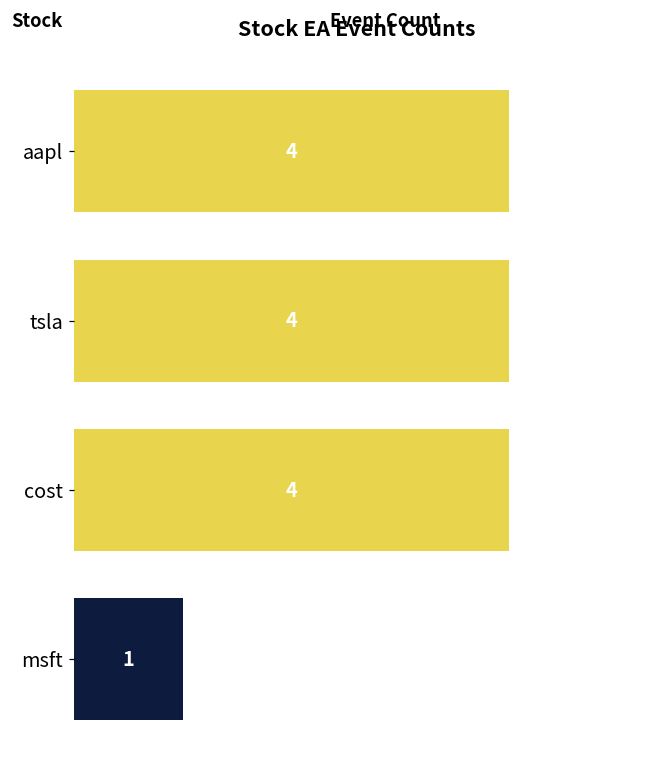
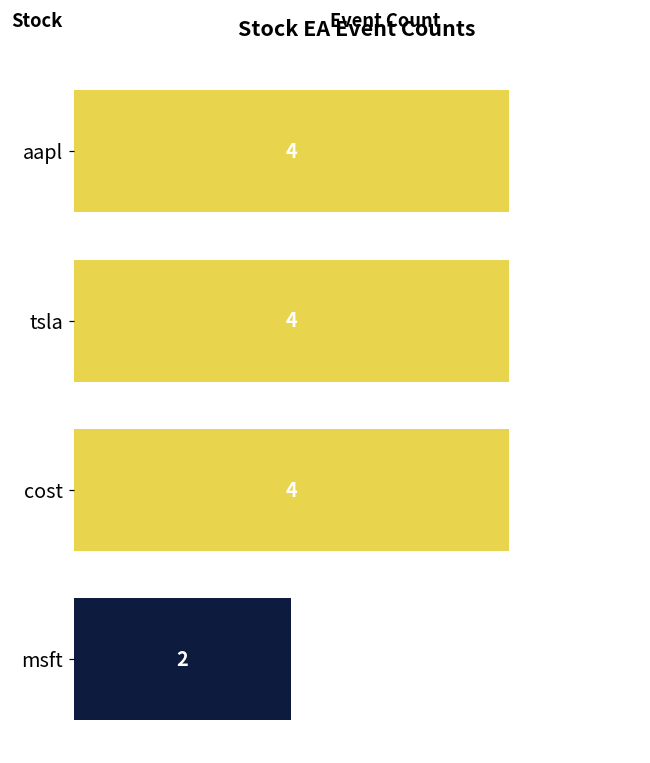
  {
    "aapl": 4,
    "tsla": 4,
    "cost": 4,
-   "msft": 1
+   "msft": 2
  }
